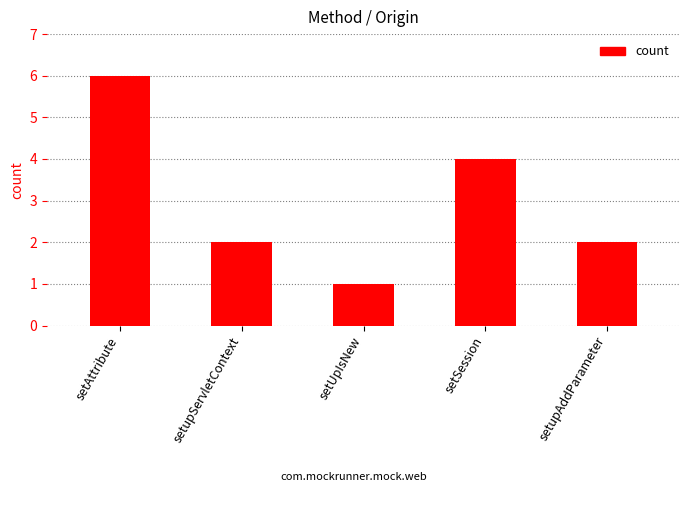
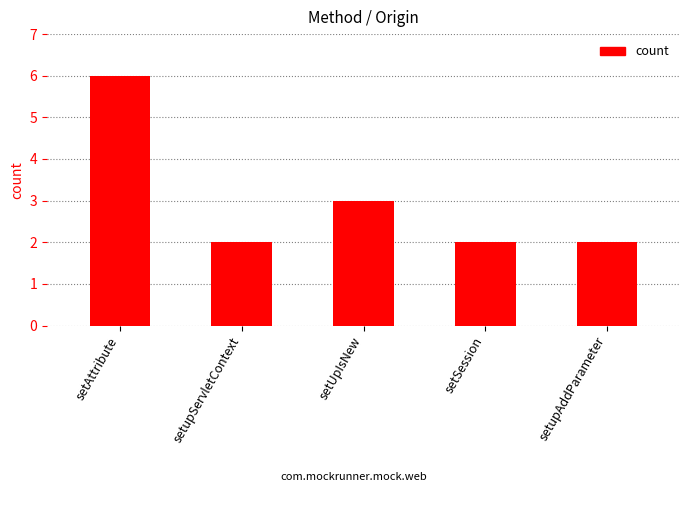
  {
    "setAttribute": 6,
    "setupServletContext": 2,
-   "setUpIsNew": 1,
-   "setSession": 4,
+   "setUpIsNew": 3,
+   "setSession": 2,
    "setupAddParameter": 2
  }
